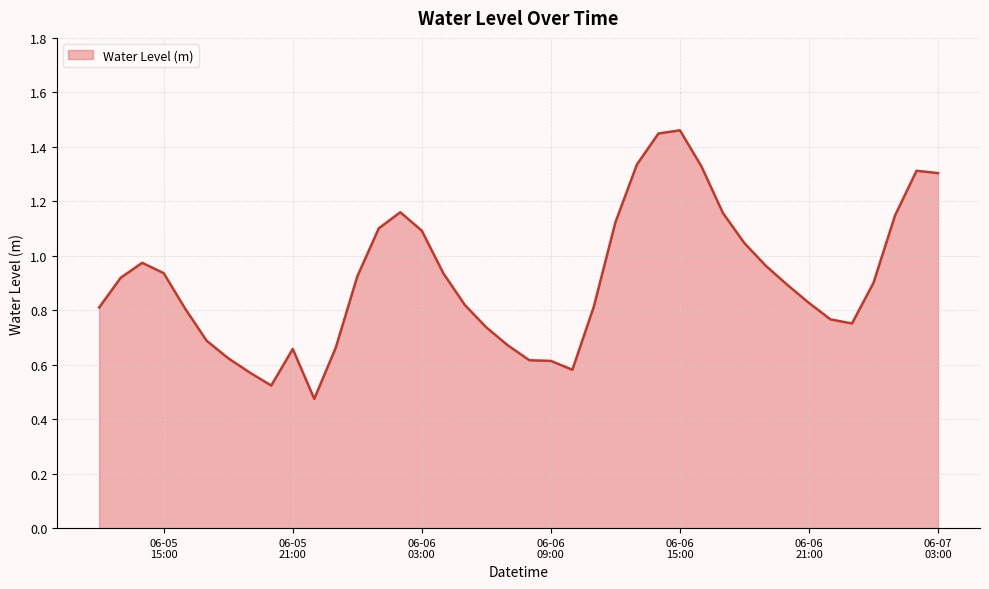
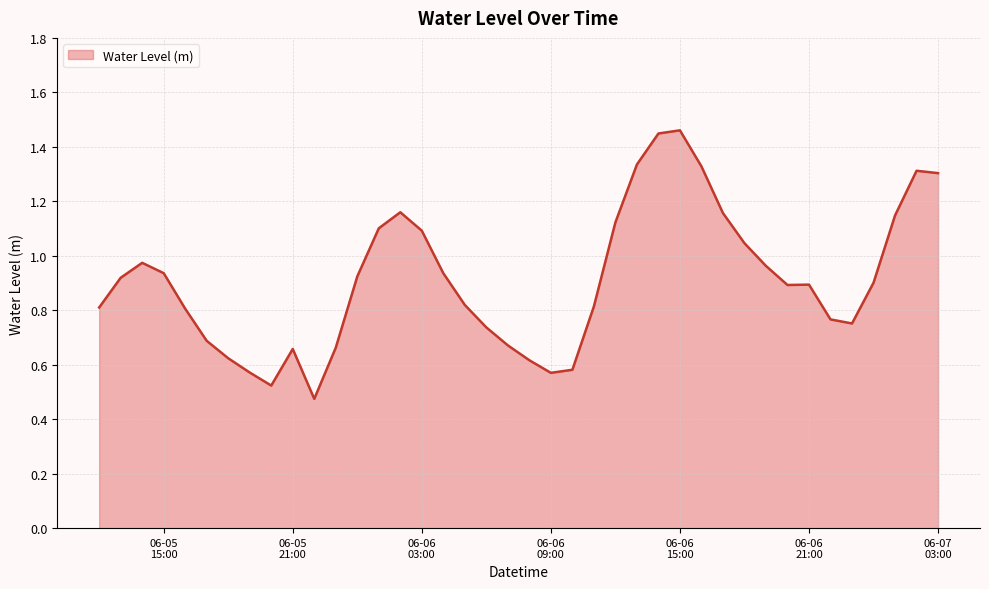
  {
    "06-05 15:00": 0.94,
    "06-05 21:00": 0.66,
    "06-06 03:00": 1.09,
-   "06-06 09:00": 0.61,
+   "06-06 09:00": 0.57,
    "06-06 15:00": 1.46,
-   "06-06 21:00": 0.83,
+   "06-06 21:00": 0.89,
    "06-07 03:00": 1.30
  }
